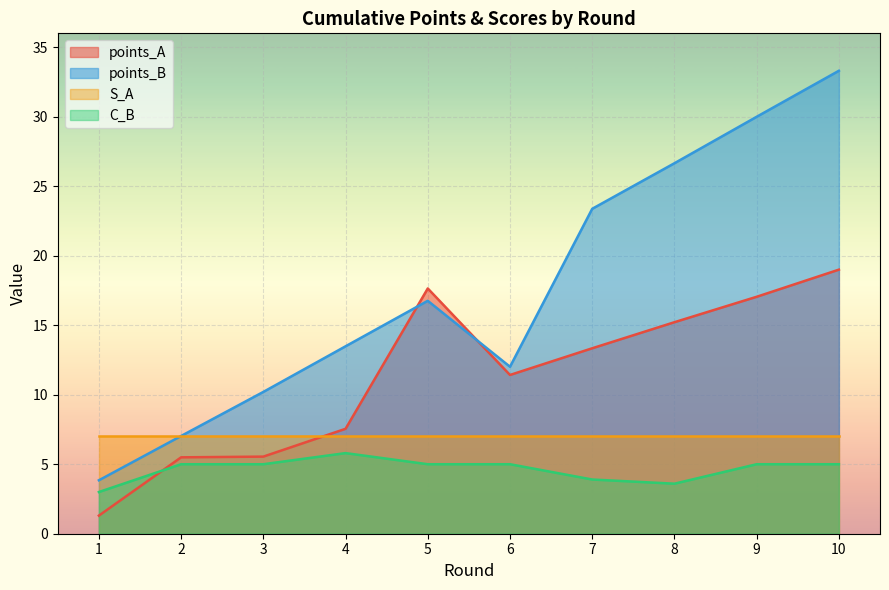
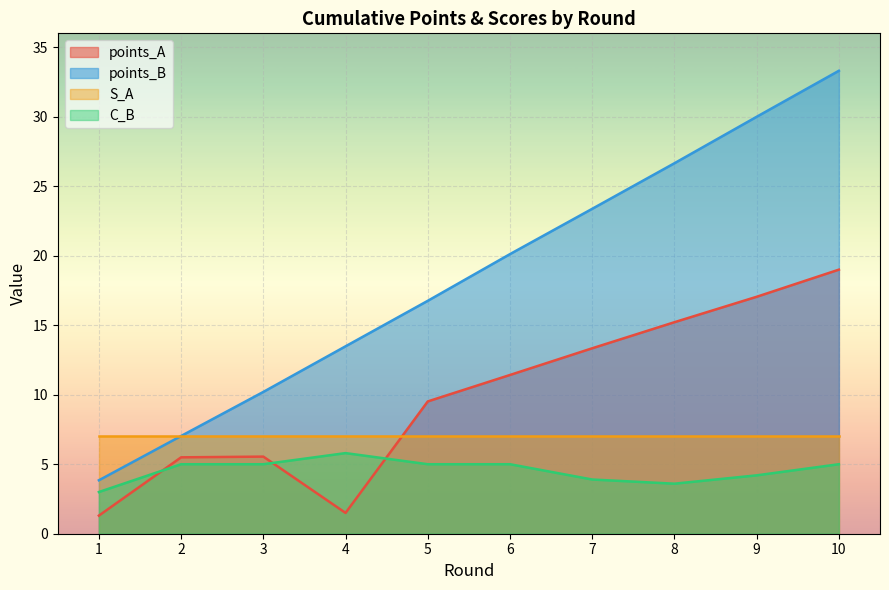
  {
    "points_A": {
      "1": 1.3,
      "2": 5.5,
      "3": 5.5,
-     "4": 7.5,
-     "5": 17.6,
+     "4": 1.5,
+     "5": 9.5,
      "6": 11.4,
      "7": 13.3,
      "8": 15.2,
      "9": 17.0,
      "10": 19.0
    },
    "points_B": {
      "1": 3.8,
      "3": 10.2,
      "4": 13.5,
      "5": 16.8,
-     "6": 12.0,
+     "6": 20.1,
      "7": 23.4,
      "8": 26.7,
      "9": 30.0,
      "10": 33.3
    },
    "S_A": {
      "1": 7.0,
      "3": 7.0,
      "4": 7.0,
      "5": 7.0,
      "6": 7.0,
      "7": 7.0,
      "8": 7.0,
      "9": 7.0,
      "10": 7.0
    },
    "C_B": {
      "1": 3.0,
      "2": 5.0,
      "3": 5.0,
      "4": 5.8,
      "5": 5.0,
      "6": 5.0,
      "7": 3.9,
      "8": 3.6,
-     "9": 5.0,
+     "9": 4.2,
      "10": 5.0
    }
  }
